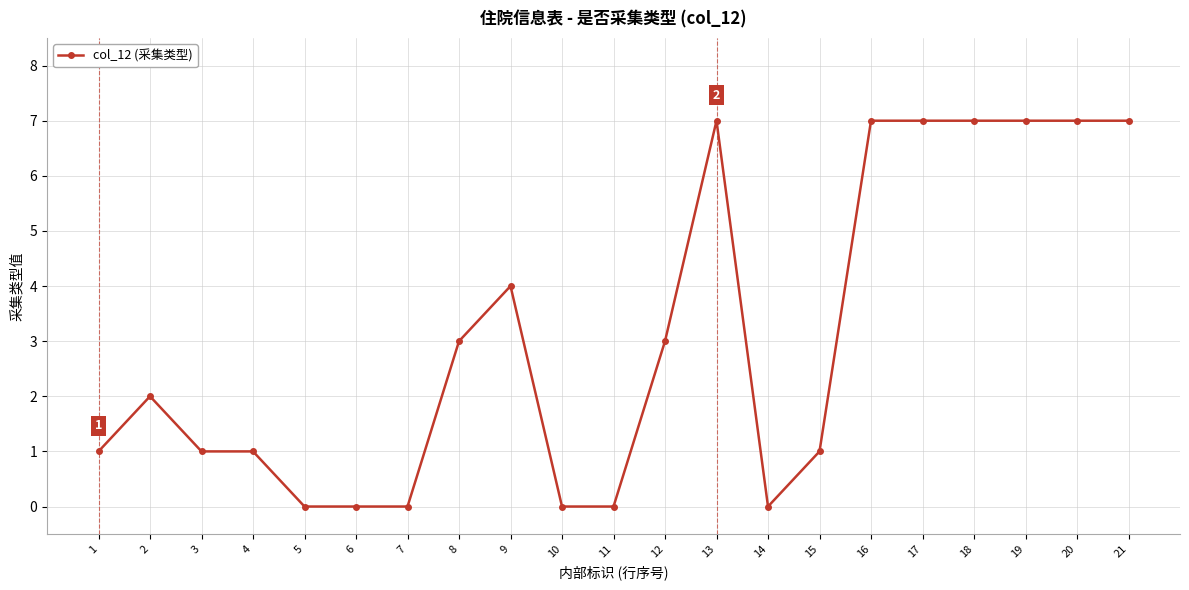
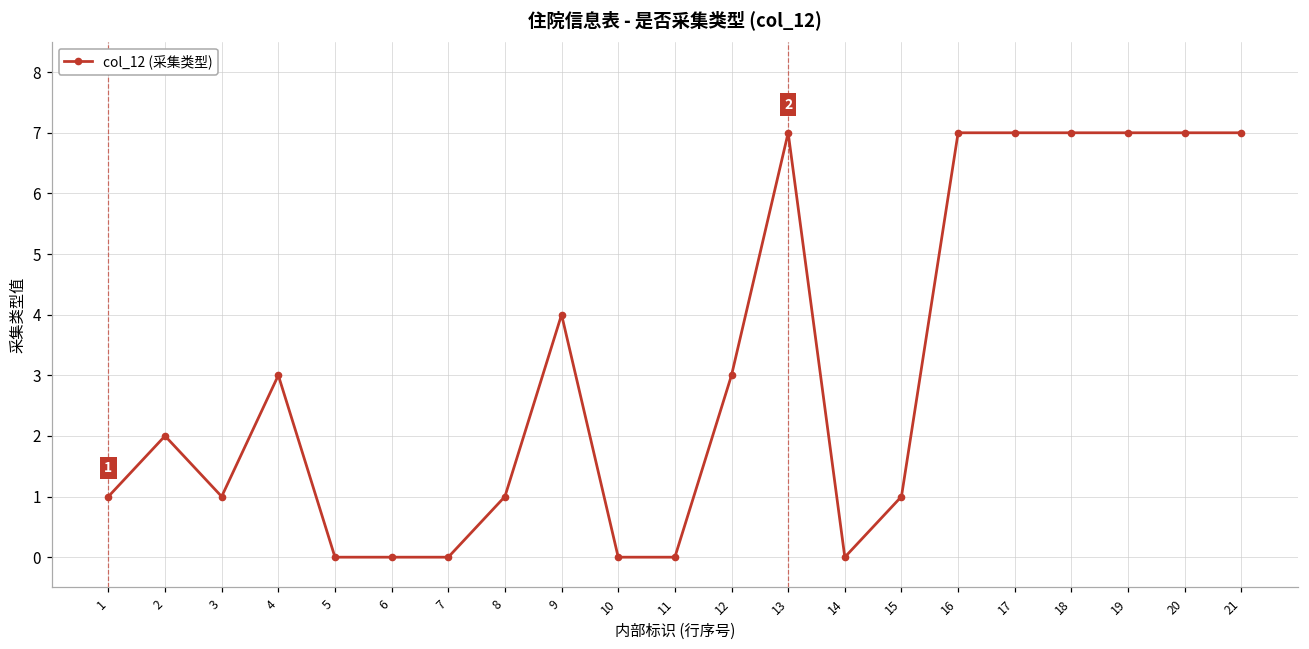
  {
    "2": 2,
    "3": 1,
-   "4": 1,
+   "4": 3,
    "5": 0,
    "6": 0,
    "7": 0,
-   "8": 3,
+   "8": 1,
    "9": 4,
    "10": 0,
    "11": 0,
    "12": 3,
    "14": 0,
    "15": 1,
    "16": 7,
    "17": 7,
    "18": 7,
    "19": 7,
    "20": 7,
    "21": 7
  }
